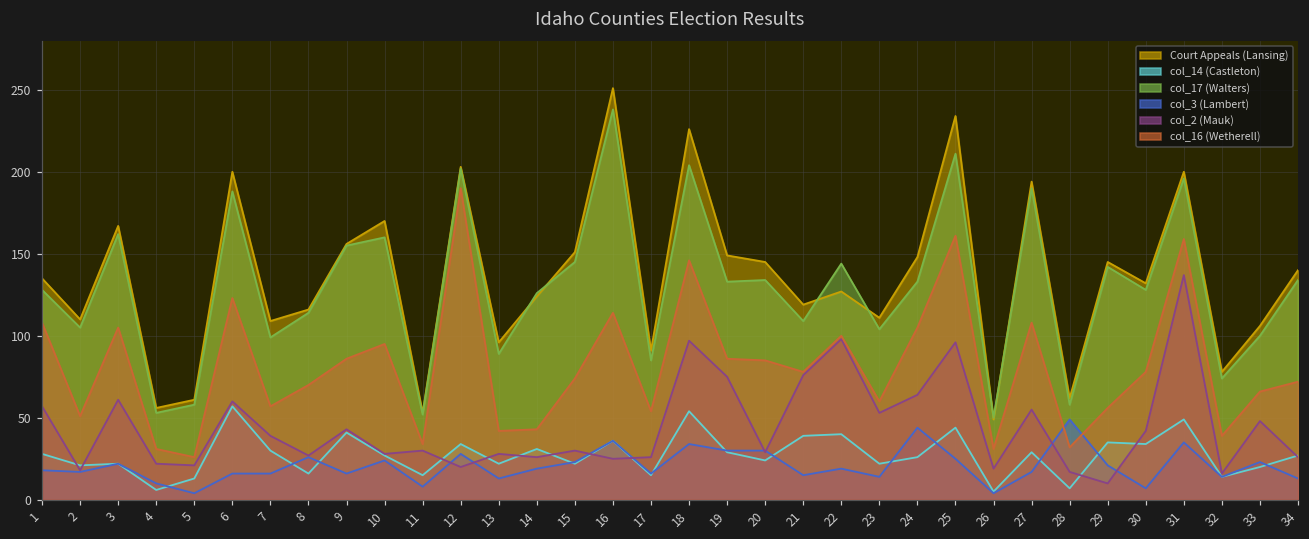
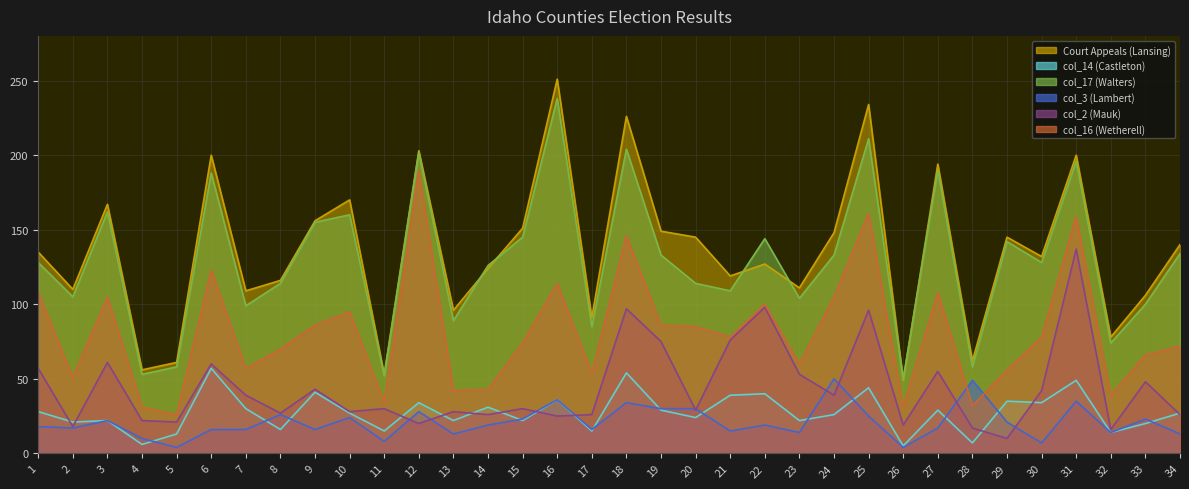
  {
    "Court Appeals (Lansing)": {
      "1": 135,
      "2": 110,
      "3": 167,
      "4": 56,
      "5": 61,
      "6": 200,
      "7": 109,
      "8": 116,
      "10": 170,
      "13": 96,
      "14": 124,
      "15": 151,
      "16": 251,
      "17": 91,
      "18": 226,
      "19": 149,
      "20": 145,
      "21": 119,
      "22": 127,
      "23": 111,
      "24": 148,
      "25": 234,
      "27": 194,
      "28": 62,
      "29": 145,
      "30": 132,
      "31": 200,
      "32": 78,
      "33": 106,
      "34": 140
    },
    "col_14 (Castleton)": {
      "1": 28,
      "2": 21,
      "4": 6,
      "5": 13,
      "6": 57,
      "7": 30,
      "8": 16,
      "9": 41,
      "11": 15,
      "12": 34,
      "13": 22,
      "14": 31,
      "18": 54,
      "20": 24,
      "21": 39,
      "22": 40,
      "23": 22,
      "24": 26,
      "25": 44,
      "27": 29,
      "28": 7,
      "29": 35,
      "30": 34,
      "31": 49,
      "33": 20
    },
    "col_17 (Walters)": {
      "1": 128,
      "2": 105,
      "3": 162,
      "4": 53,
      "5": 58,
      "6": 188,
      "7": 99,
      "8": 114,
      "10": 160,
      "13": 89,
      "14": 126,
      "15": 145,
      "16": 238,
      "17": 85,
      "18": 204,
      "19": 133,
-     "20": 134,
+     "20": 114,
      "21": 109,
      "22": 144,
      "23": 104,
      "24": 133,
      "25": 211,
      "27": 190,
      "28": 58,
      "29": 142,
      "30": 128,
      "31": 196,
      "32": 74,
      "33": 100,
      "34": 134
    },
    "col_3 (Lambert)": {
      "1": 18,
      "4": 10,
      "5": 4,
      "6": 16,
      "7": 16,
      "9": 16,
      "10": 24,
      "11": 8,
      "12": 28,
      "13": 13,
      "14": 19,
      "18": 34,
      "21": 15,
      "22": 19,
      "23": 14,
-     "24": 44,
+     "24": 50,
      "25": 25,
      "27": 17,
      "28": 49,
      "29": 21,
      "30": 7,
      "31": 35,
      "33": 23,
      "34": 13
    },
    "col_2 (Mauk)": {
      "1": 57,
      "3": 61,
      "4": 22,
      "5": 21,
      "6": 60,
      "7": 39,
      "9": 43,
      "11": 30,
      "12": 20,
      "13": 28,
      "14": 26,
      "15": 30,
      "16": 25,
      "17": 26,
      "18": 97,
      "19": 75,
      "21": 76,
      "22": 98,
      "23": 53,
-     "24": 64,
+     "24": 39,
      "25": 96,
      "26": 19,
      "27": 55,
      "28": 17,
      "29": 10,
      "30": 42,
      "31": 137,
      "32": 16,
      "33": 48
    },
    "col_16 (Wetherell)": {
      "1": 108,
      "2": 51,
      "3": 105,
      "4": 31,
      "5": 26,
      "6": 123,
      "7": 57,
      "8": 70,
      "9": 86,
      "10": 95,
      "11": 34,
      "12": 190,
      "13": 42,
      "14": 43,
      "15": 74,
      "16": 114,
      "17": 54,
      "18": 146,
      "19": 86,
      "20": 85,
      "21": 78,
      "22": 100,
      "23": 60,
      "24": 105,
      "25": 161,
      "26": 31,
      "27": 108,
      "28": 32,
      "29": 56,
      "30": 78,
      "31": 159,
      "32": 39,
      "33": 66,
      "34": 72
    }
  }
